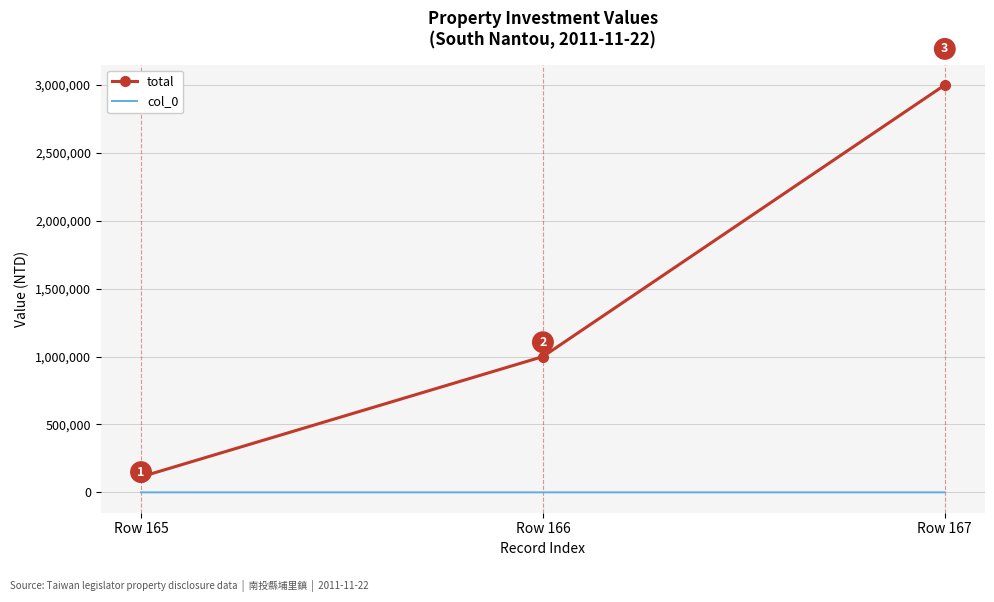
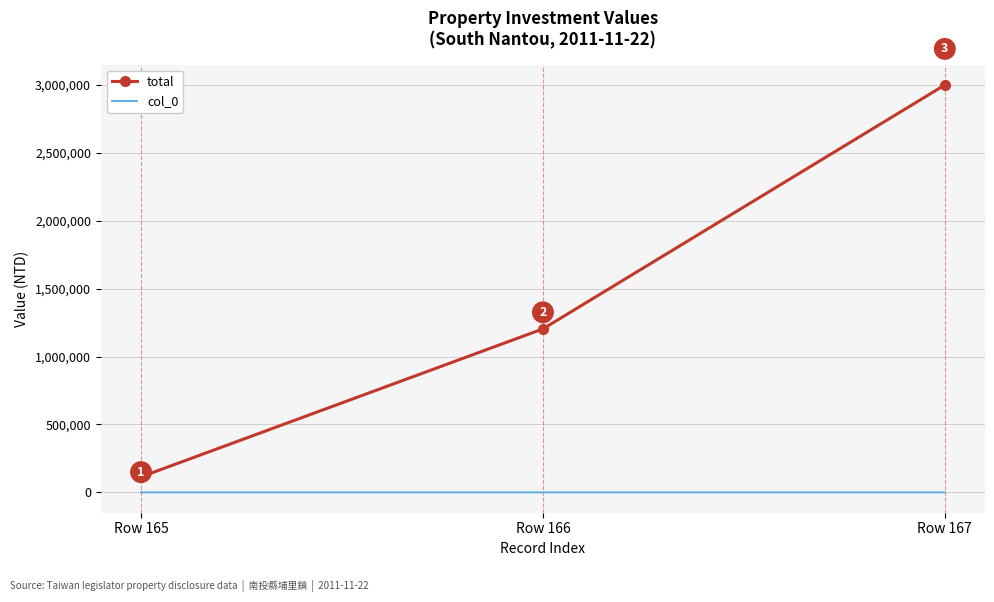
  {
    "total": {
-     "Row 166": "1,000,000",
+     "Row 166": "1,200,000",
      "Row 167": "3,000,000"
    },
    "col_0": {
      "Row 165": "0",
      "Row 166": "0",
      "Row 167": "0"
    }
  }
